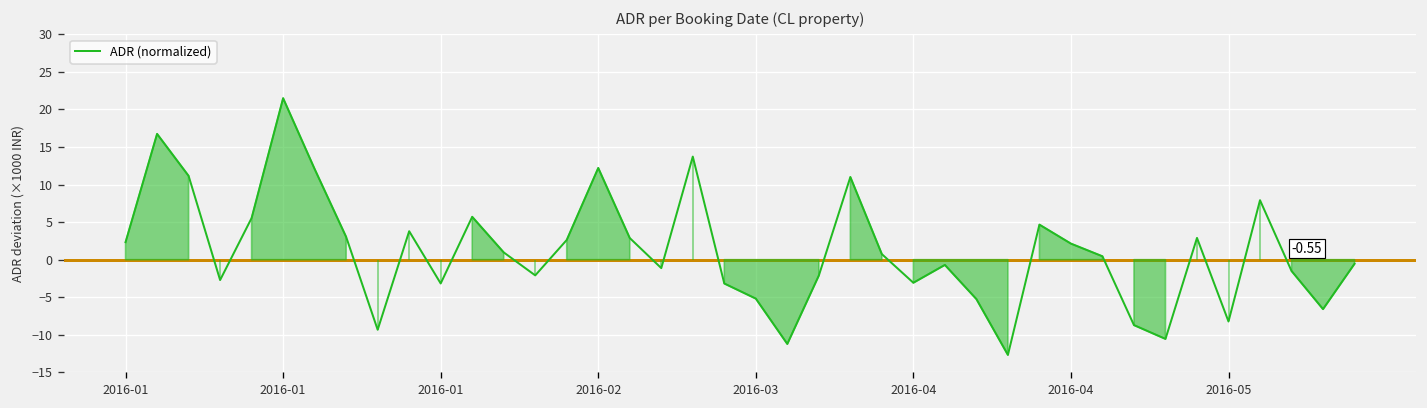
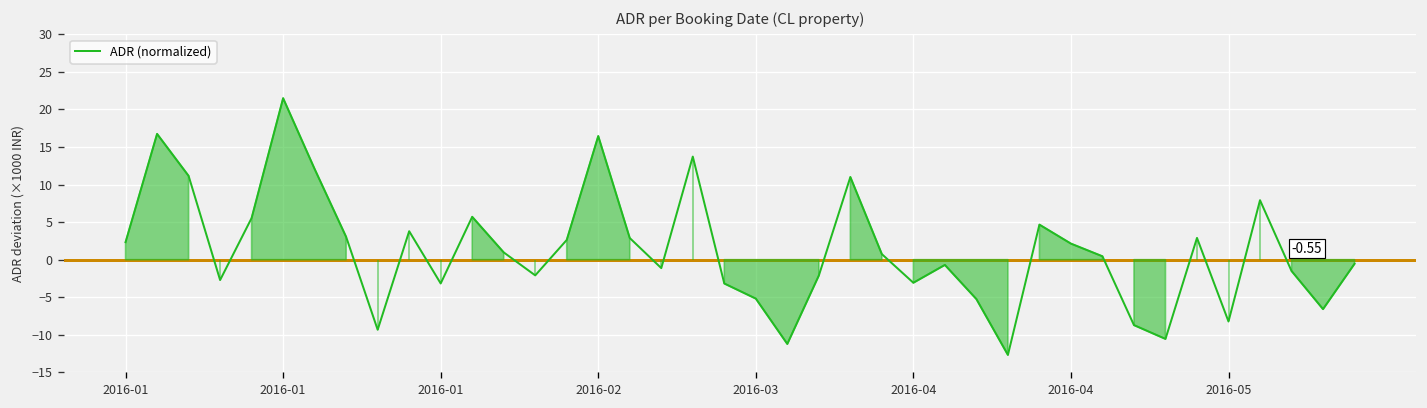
  {
-   "2016-02": 12,
+   "2016-02": 16,
    "2016-03": -5,
    "2016-05": -8
  }
